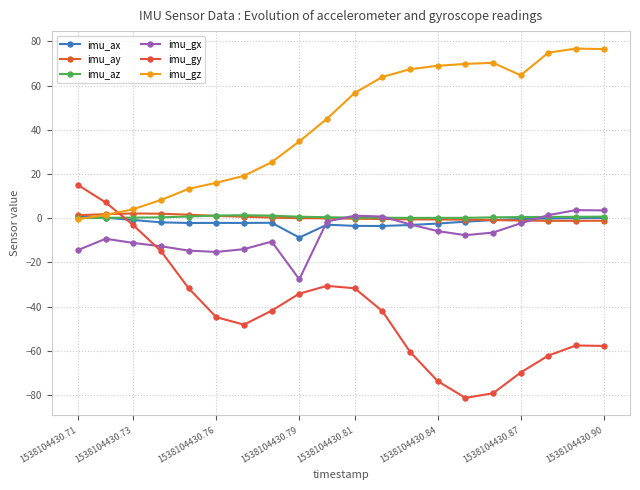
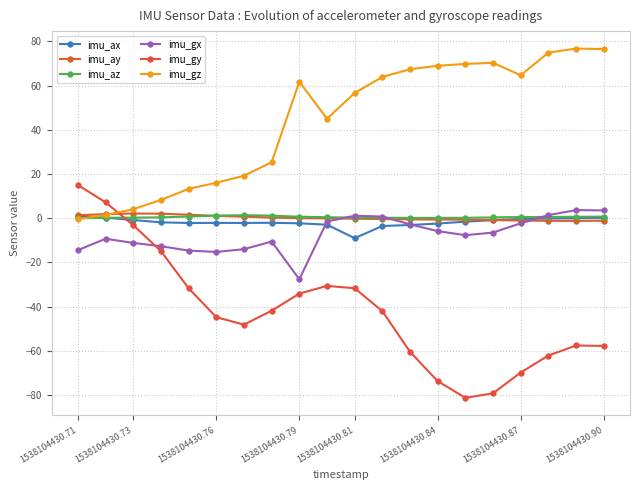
  {
    "imu_ax": {
      "1538104430.76": -2,
-     "1538104430.79": -9,
-     "1538104430.81": -3,
+     "1538104430.79": -2,
+     "1538104430.81": -9,
      "1538104430.84": -2
    },
    "imu_gx": {
      "1538104430.71": -14,
      "1538104430.73": -11,
      "1538104430.76": -15,
      "1538104430.79": -28,
      "1538104430.84": -6,
      "1538104430.87": -2,
      "1538104430.90": 4
    },
    "imu_gz": {
      "1538104430.73": 4,
      "1538104430.76": 16,
-     "1538104430.79": 35,
+     "1538104430.79": 62,
      "1538104430.81": 57,
      "1538104430.84": 69,
      "1538104430.87": 65,
      "1538104430.90": 76
    }
  }
